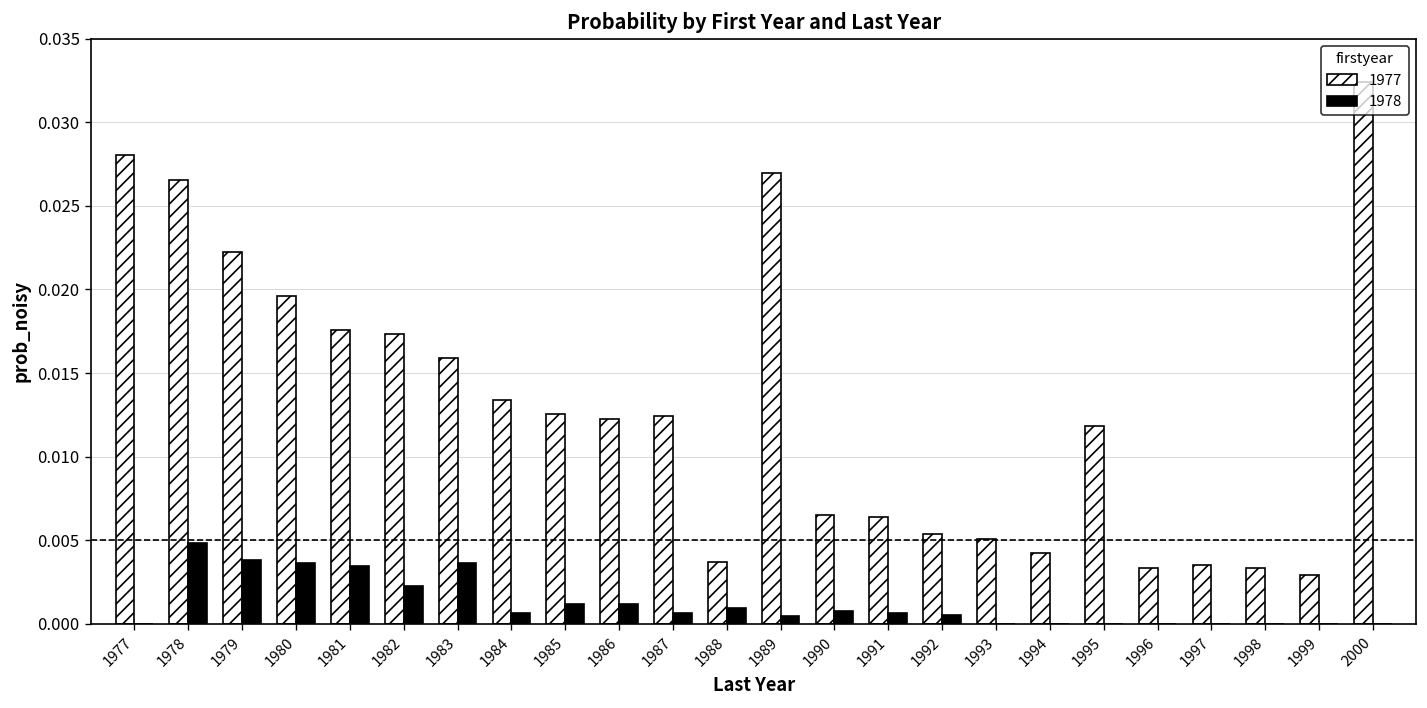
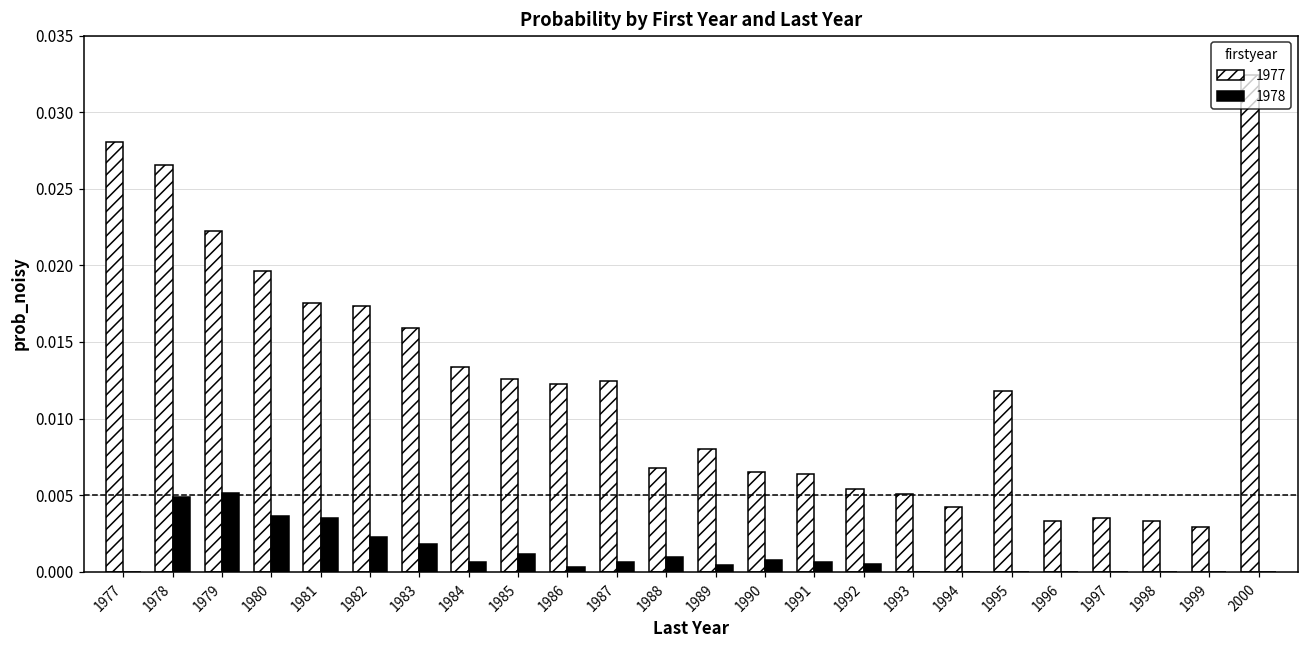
  {
    "1977": {
      "1977": 0.0281,
      "1978": 0.0266,
      "1979": 0.0222,
      "1980": 0.0196,
      "1981": 0.0176,
      "1982": 0.0174,
      "1983": 0.0159,
      "1984": 0.0134,
      "1985": 0.0126,
      "1986": 0.0123,
      "1987": 0.0124,
-     "1988": 0.0037,
-     "1989": 0.0270,
+     "1988": 0.0068,
+     "1989": 0.0080,
      "1990": 0.0065,
      "1991": 0.0064,
      "1992": 0.0054,
      "1993": 0.0051,
      "1994": 0.0042,
      "1995": 0.0118,
      "1996": 0.0033,
      "1997": 0.0035,
      "1998": 0.0033,
      "1999": 0.0029
    },
    "1978": {
      "1977": 0.0000,
      "1978": 0.0049,
-     "1979": 0.0038,
+     "1979": 0.0051,
      "1980": 0.0036,
      "1981": 0.0035,
      "1982": 0.0023,
-     "1983": 0.0036,
+     "1983": 0.0018,
      "1984": 0.0006,
      "1985": 0.0012,
-     "1986": 0.0012,
+     "1986": 0.0003,
      "1987": 0.0007,
      "1988": 0.0010,
      "1989": 0.0005,
      "1990": 0.0008,
      "1991": 0.0006,
      "1992": 0.0005,
      "1993": 0.0000,
      "1994": 0.0000,
      "1995": 0.0000,
      "1996": 0.0000,
      "1997": 0.0000,
      "1998": 0.0000,
      "1999": 0.0000,
      "2000": 0.0000
    }
  }
